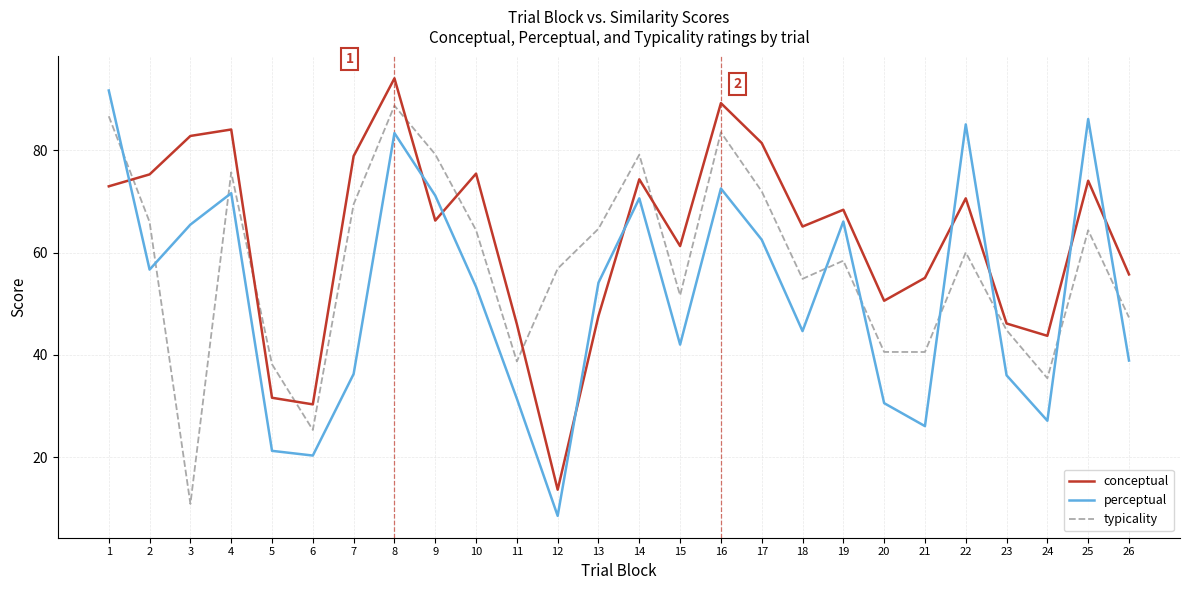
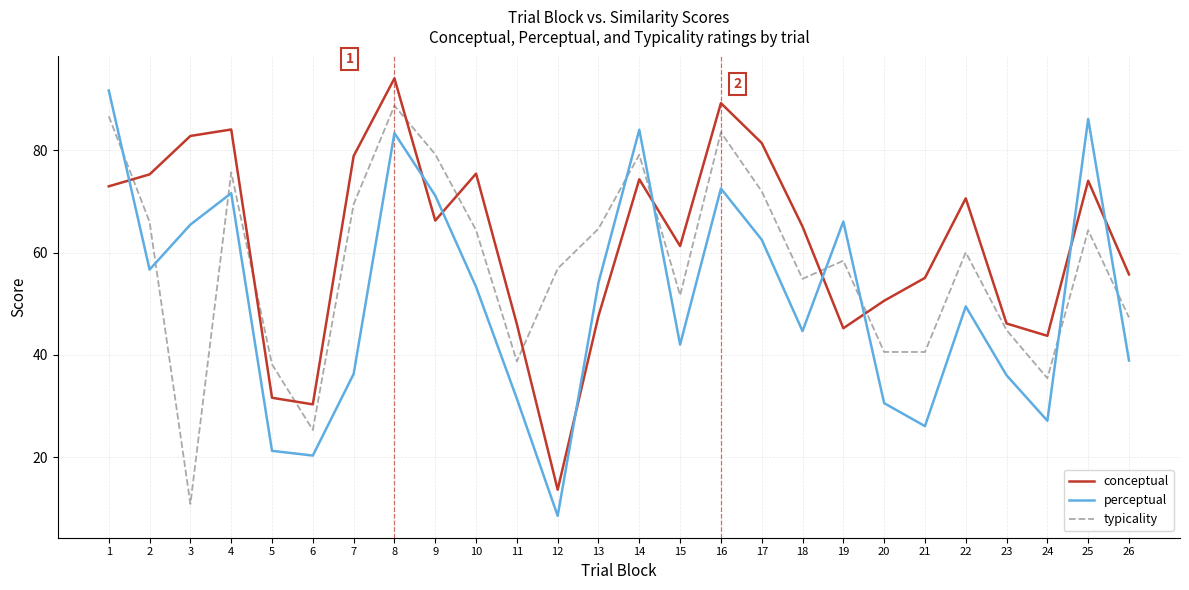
  {
    "conceptual": {
      "1": 73,
      "2": 75,
      "3": 83,
      "4": 84,
      "5": 32,
      "6": 30,
      "7": 79,
      "8": 94,
      "9": 66,
      "10": 75,
      "11": 46,
      "12": 14,
      "13": 48,
      "14": 74,
      "15": 61,
      "17": 81,
      "18": 65,
-     "19": 68,
+     "19": 45,
      "20": 51,
      "21": 55,
      "22": 71,
      "23": 46,
      "24": 44,
      "25": 74,
      "26": 56
    },
    "perceptual": {
      "1": 92,
      "2": 57,
      "3": 65,
      "4": 72,
      "5": 21,
      "6": 20,
      "7": 36,
      "8": 83,
      "9": 71,
      "10": 53,
      "11": 31,
      "12": 9,
      "13": 54,
-     "14": 71,
+     "14": 84,
      "15": 42,
      "16": 73,
      "17": 63,
      "18": 45,
      "19": 66,
      "20": 31,
      "21": 26,
-     "22": 85,
+     "22": 49,
      "23": 36,
      "24": 27,
      "25": 86,
      "26": 39
    },
    "typicality": {
      "1": 87,
      "2": 66,
      "3": 11,
      "4": 76,
      "5": 38,
      "6": 25,
      "7": 69,
      "8": 89,
      "9": 79,
      "10": 64,
      "11": 39,
      "12": 57,
      "13": 65,
      "14": 79,
      "15": 52,
      "16": 84,
      "17": 72,
      "18": 55,
      "19": 58,
      "20": 41,
      "21": 41,
      "22": 60,
      "23": 45,
      "24": 35,
      "25": 64,
      "26": 47
    }
  }
